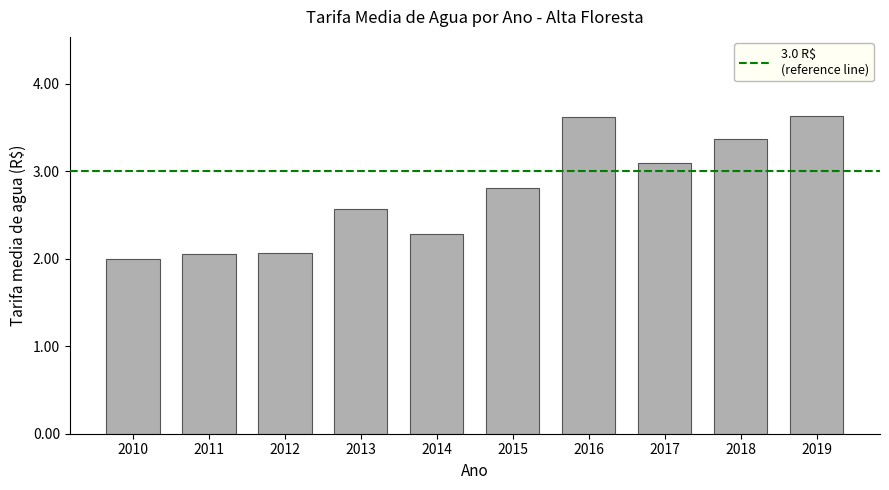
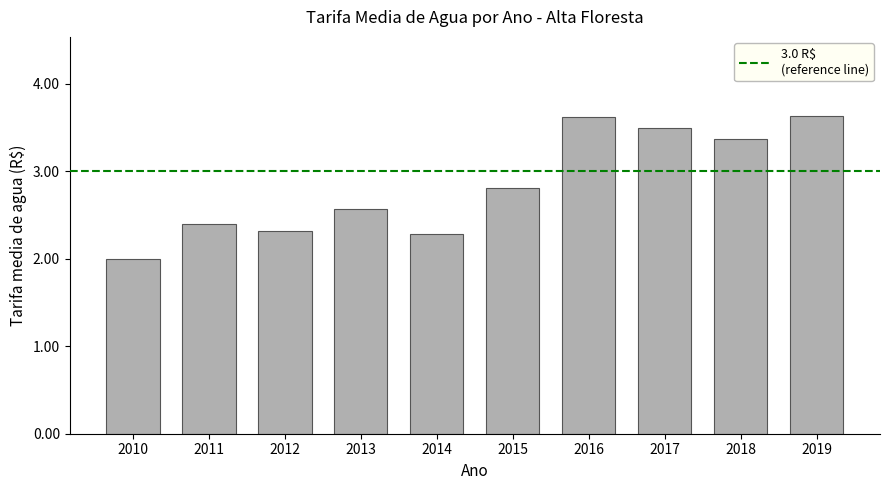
  {
    "2010": 2.0,
-   "2011": 2.1,
-   "2012": 2.1,
+   "2011": 2.4,
+   "2012": 2.3,
    "2013": 2.6,
    "2014": 2.3,
    "2015": 2.8,
    "2016": 3.6,
-   "2017": 3.1,
+   "2017": 3.5,
    "2018": 3.4,
    "2019": 3.6
  }
